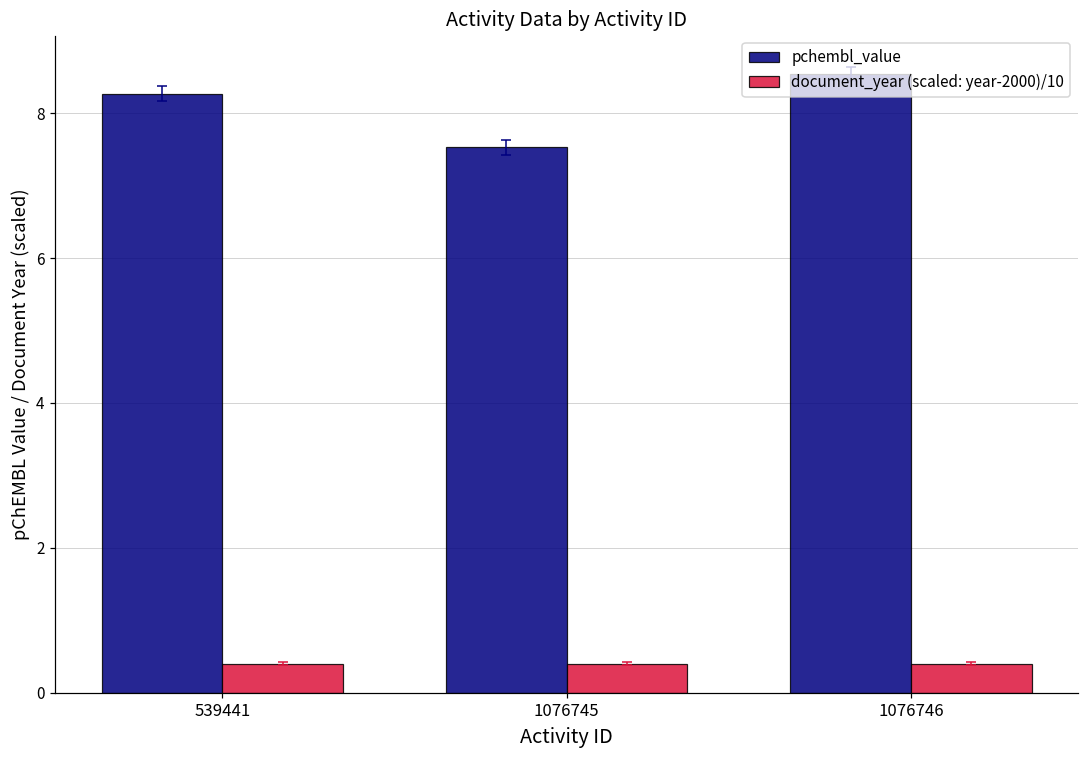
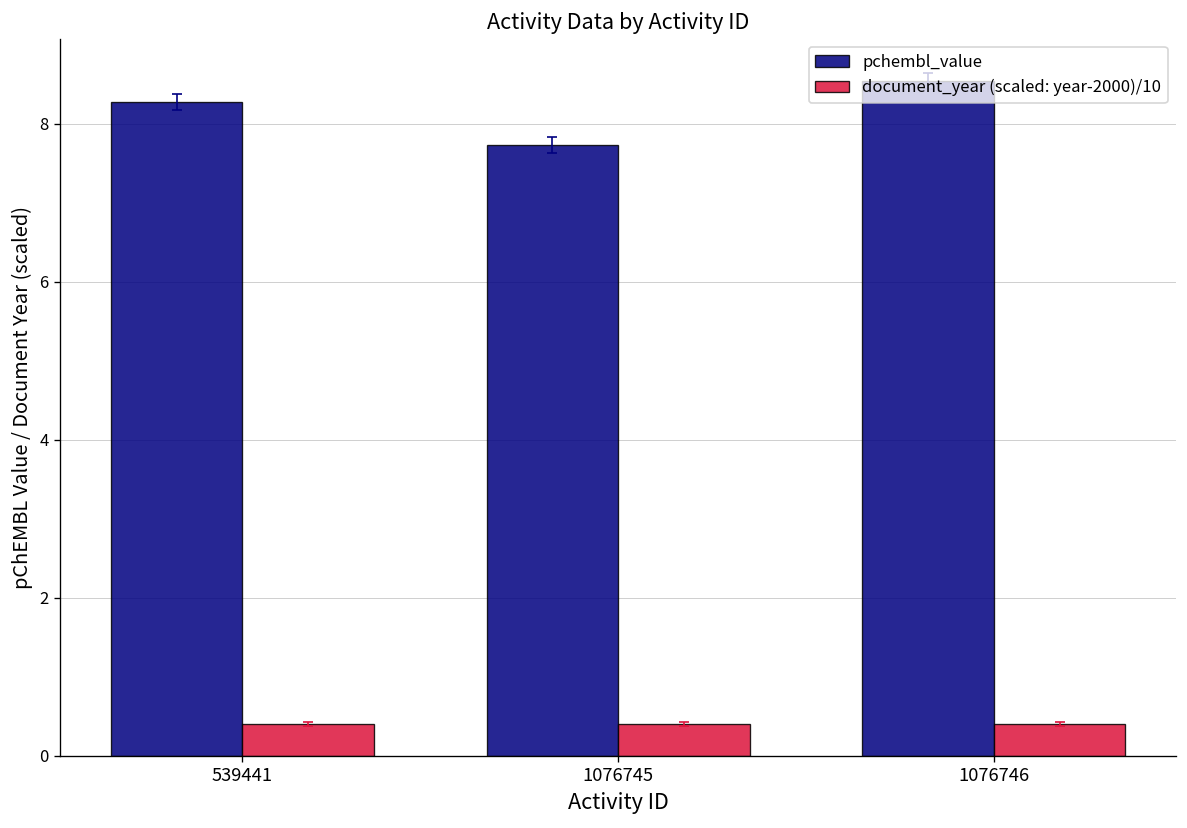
  {
    "pchembl_value": {
      "539441": 8.3,
-     "1076745": 7.5
+     "1076745": 7.7
    },
    "document_year (scaled: year-2000)/10": {
      "539441": 0.4,
      "1076745": 0.4,
      "1076746": 0.4
    }
  }
